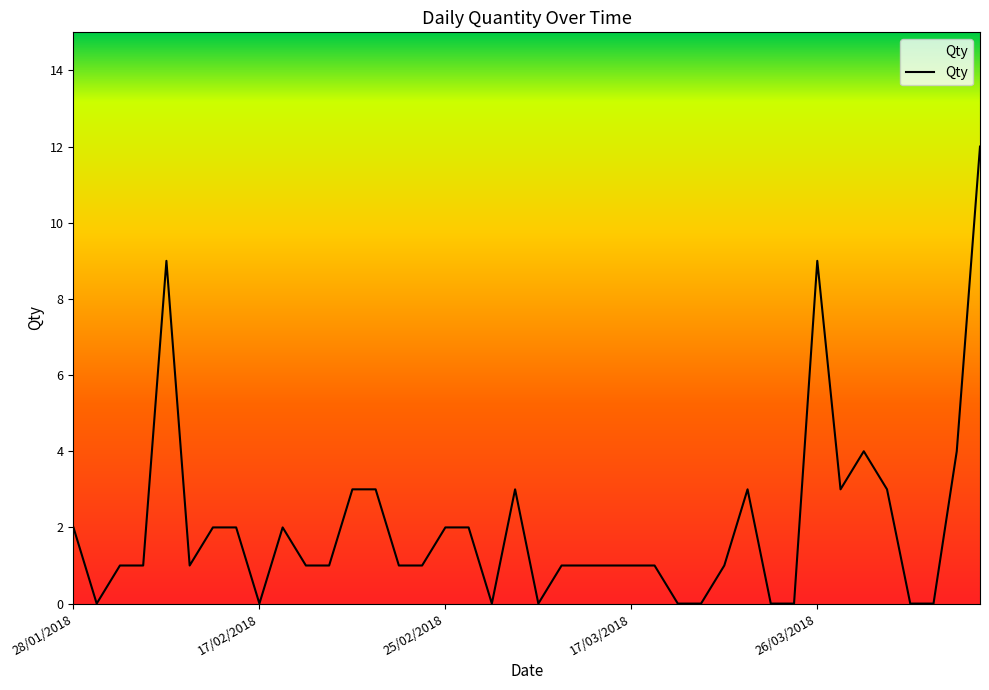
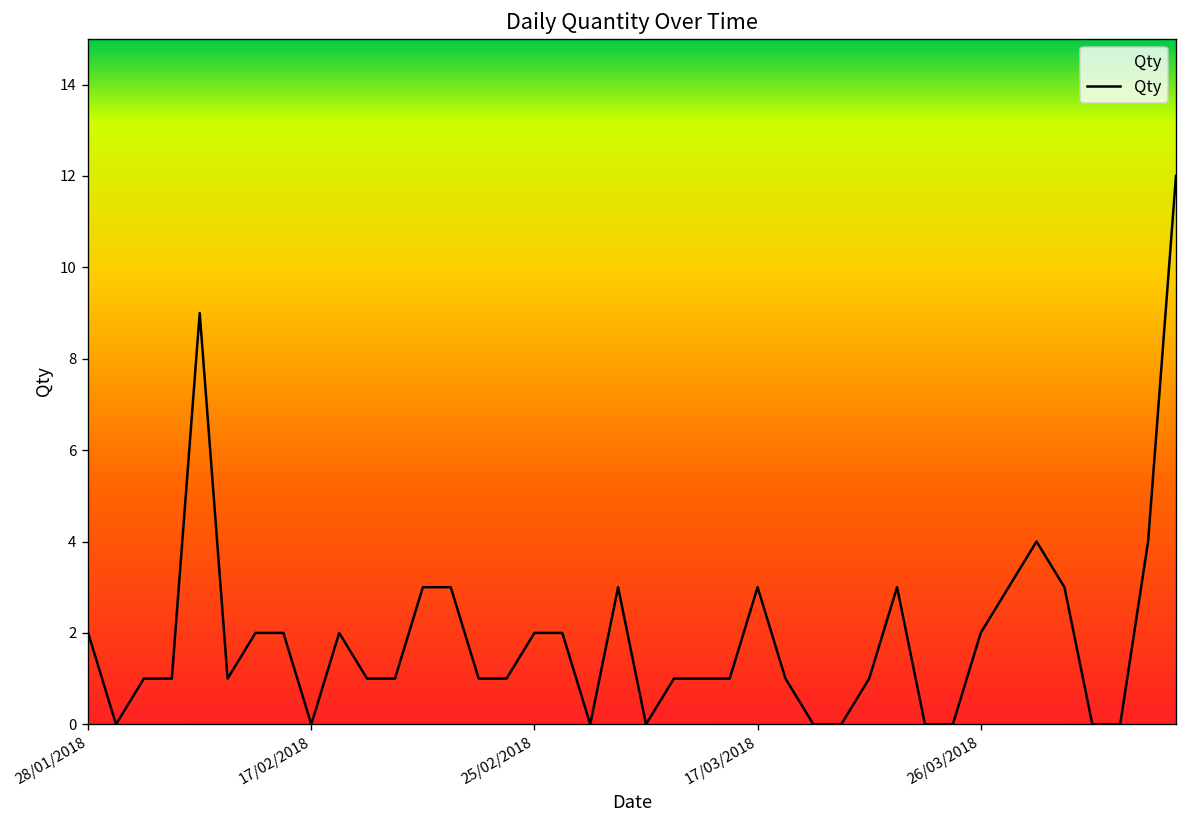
  {
    "28/01/2018": 2,
    "17/02/2018": 0,
    "25/02/2018": 2,
-   "17/03/2018": 1,
-   "26/03/2018": 9
+   "17/03/2018": 3,
+   "26/03/2018": 2
  }
